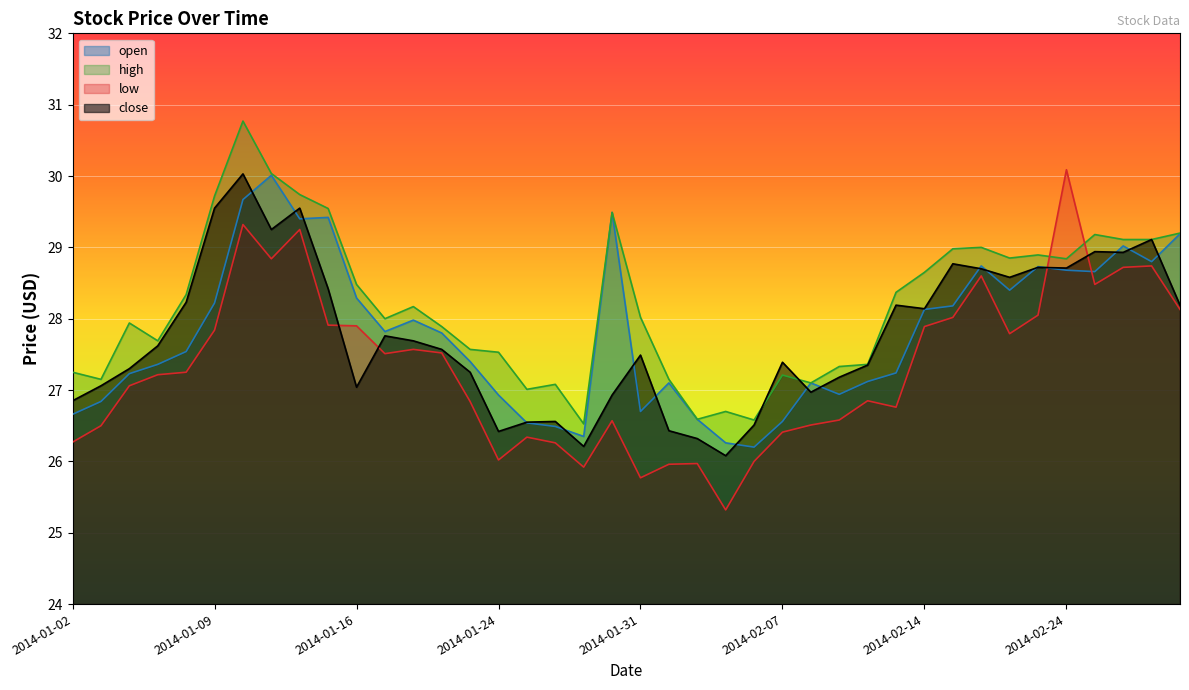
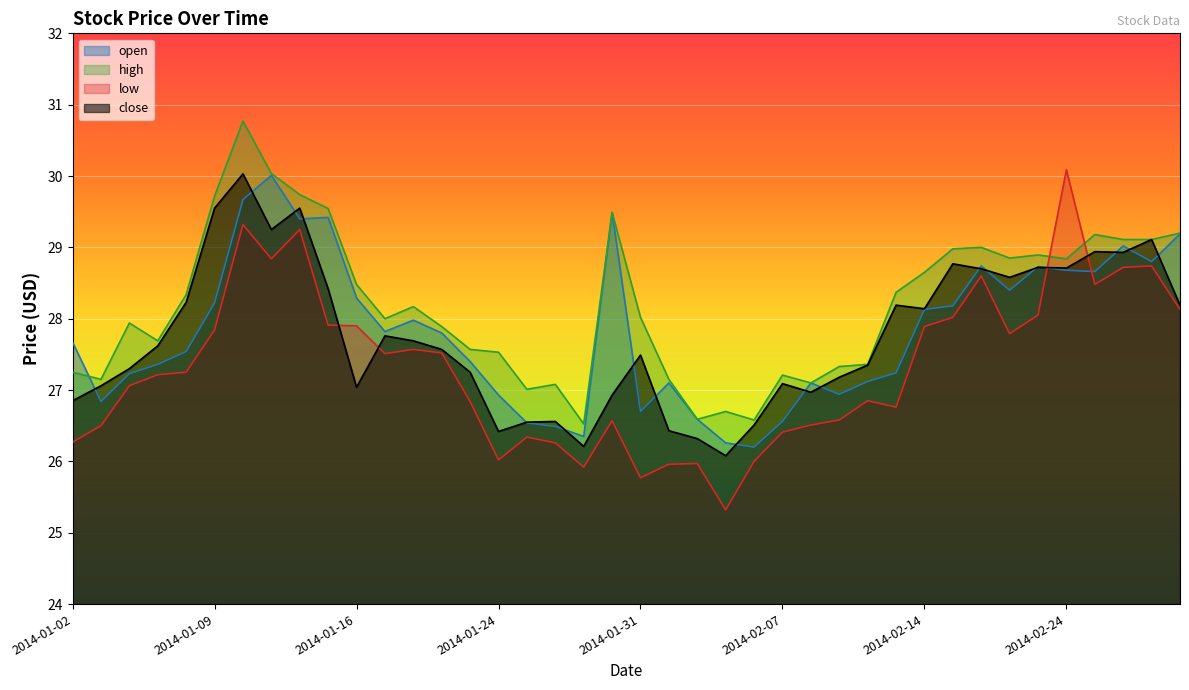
  {
    "open": {
-     "2014-01-02": 26.7,
+     "2014-01-02": 27.7,
      "2014-01-09": 28.2,
      "2014-01-16": 28.3,
      "2014-01-24": 26.9,
      "2014-01-31": 26.7,
      "2014-02-07": 26.6
    },
    "high": {
      "2014-01-02": 27.3,
      "2014-01-09": 29.7,
      "2014-01-16": 28.5,
      "2014-01-24": 27.5,
      "2014-01-31": 28.0,
      "2014-02-07": 27.2,
      "2014-02-14": 28.7,
      "2014-02-24": 28.8
    },
    "low": {
      "2014-01-02": 26.3,
      "2014-01-09": 27.8,
      "2014-01-16": 27.9,
      "2014-01-24": 26.0,
      "2014-01-31": 25.8,
      "2014-02-07": 26.4,
      "2014-02-14": 27.9,
      "2014-02-24": 30.1
    },
    "close": {
      "2014-01-02": 26.9,
      "2014-01-09": 29.6,
      "2014-01-16": 27.0,
      "2014-01-24": 26.4,
      "2014-01-31": 27.5,
-     "2014-02-07": 27.4
+     "2014-02-07": 27.1
    }
  }
